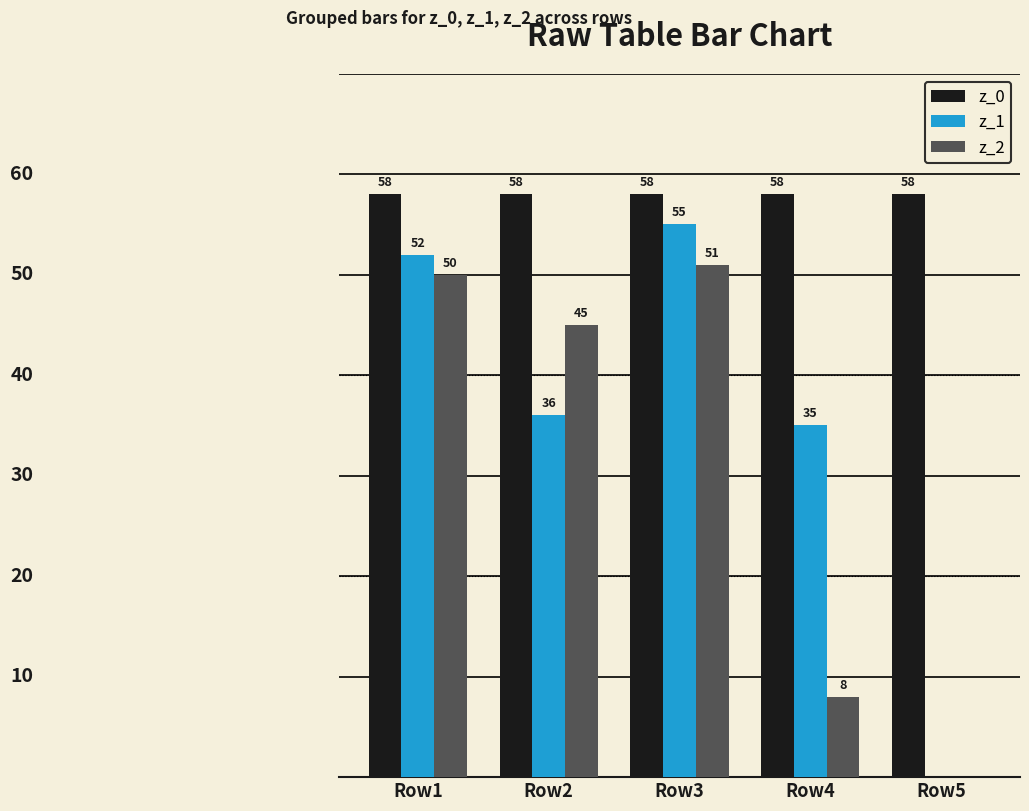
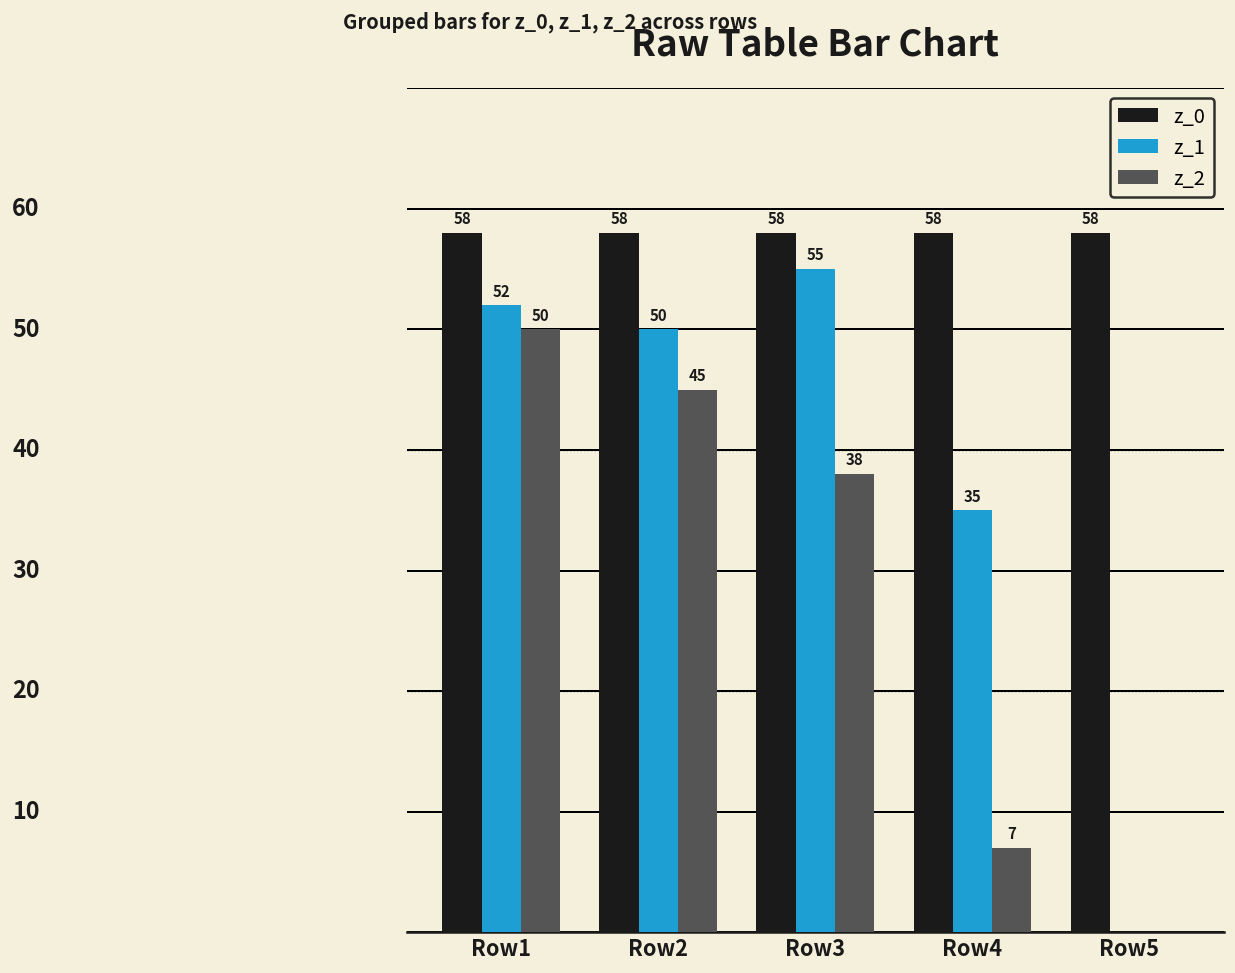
  {
    "z_0": {
      "Row1": 58,
      "Row2": 58,
      "Row3": 58,
      "Row4": 58,
      "Row5": 58
    },
    "z_1": {
      "Row1": 52,
-     "Row2": 36,
+     "Row2": 50,
      "Row3": 55,
      "Row4": 35
    },
    "z_2": {
      "Row1": 50,
      "Row2": 45,
-     "Row3": 51,
-     "Row4": 8
+     "Row3": 38,
+     "Row4": 7
    }
  }
